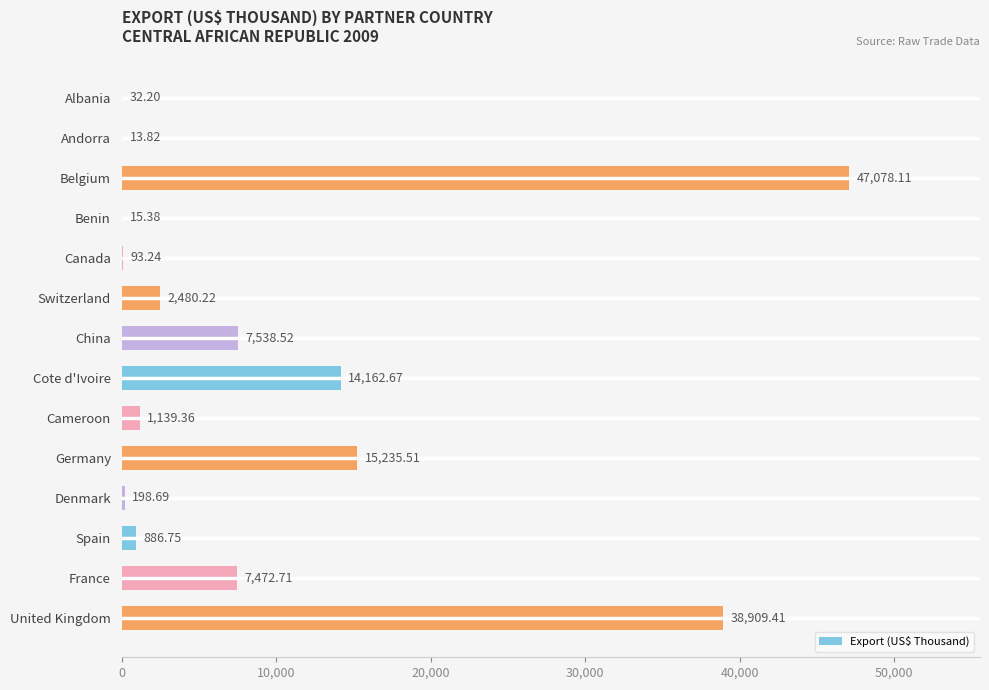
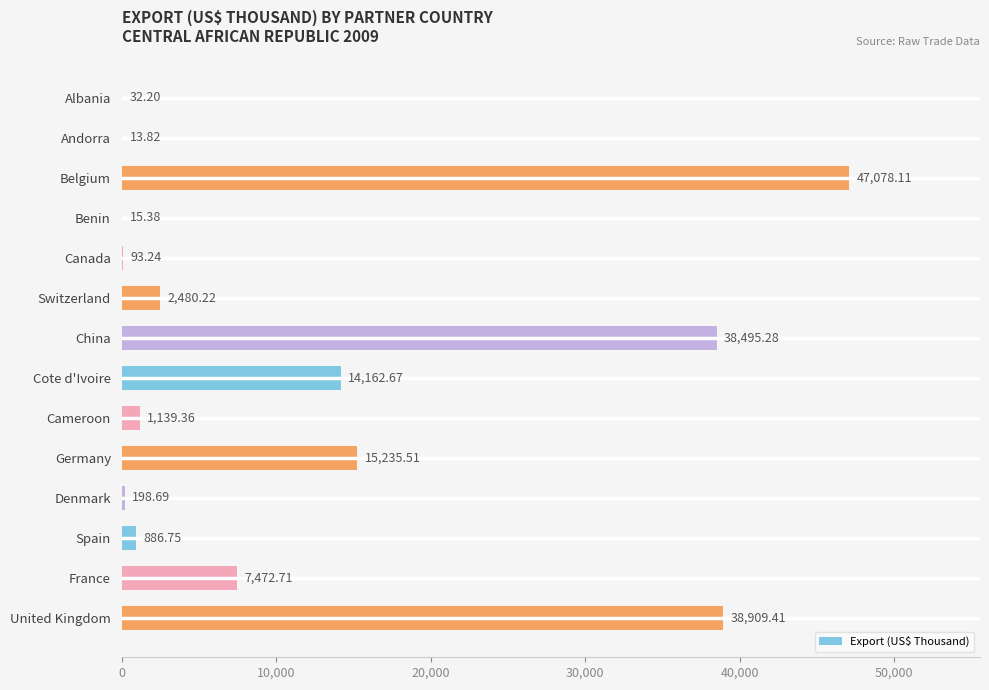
  {
    "Albania": "32.20",
    "Andorra": "13.82",
    "Belgium": "47,078.11",
    "Benin": "15.38",
    "Canada": "93.24",
    "Switzerland": "2,480.22",
-   "China": "7,538.52",
+   "China": "38,495.28",
    "Cote d'Ivoire": "14,162.67",
    "Cameroon": "1,139.36",
    "Germany": "15,235.51",
    "Denmark": "198.69",
    "Spain": "886.75",
    "France": "7,472.71",
    "United Kingdom": "38,909.41"
  }
